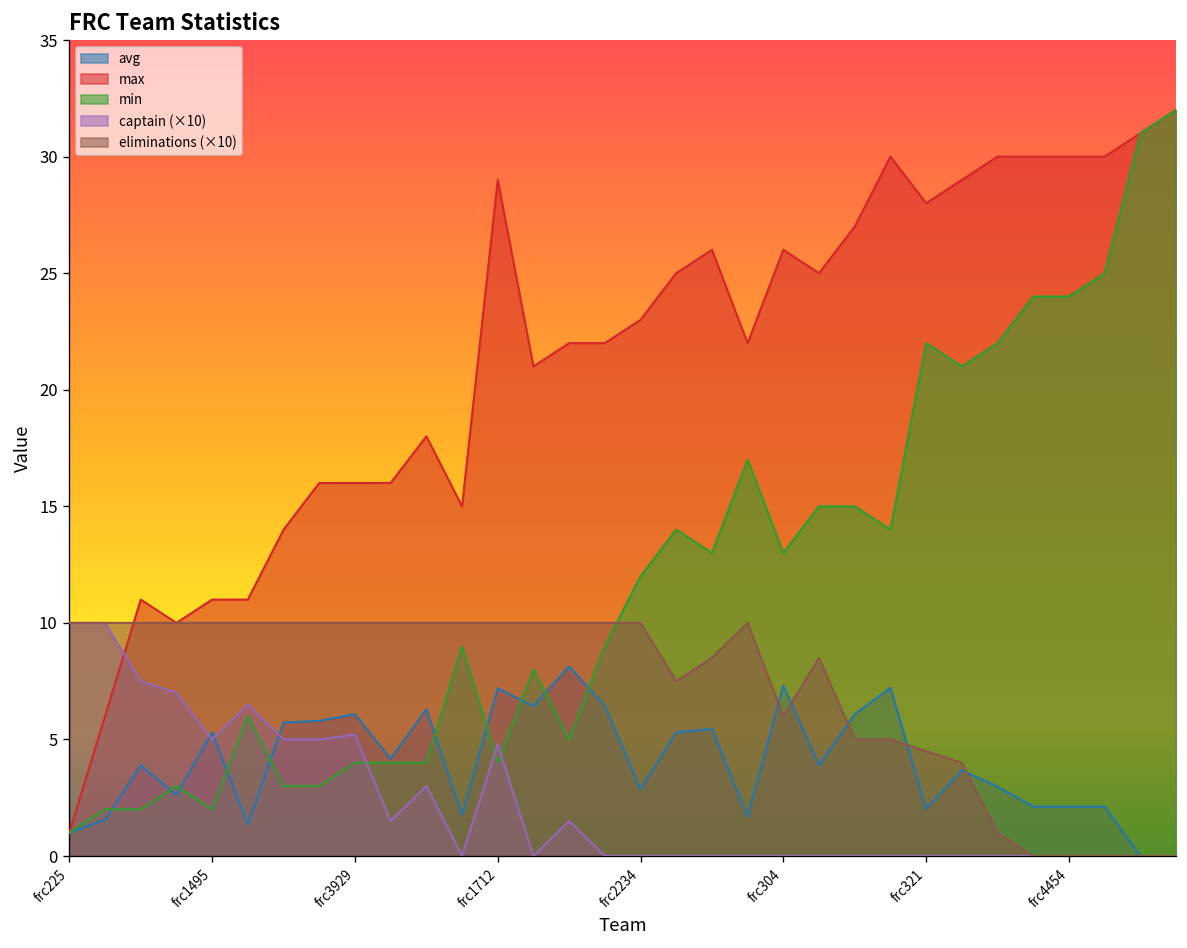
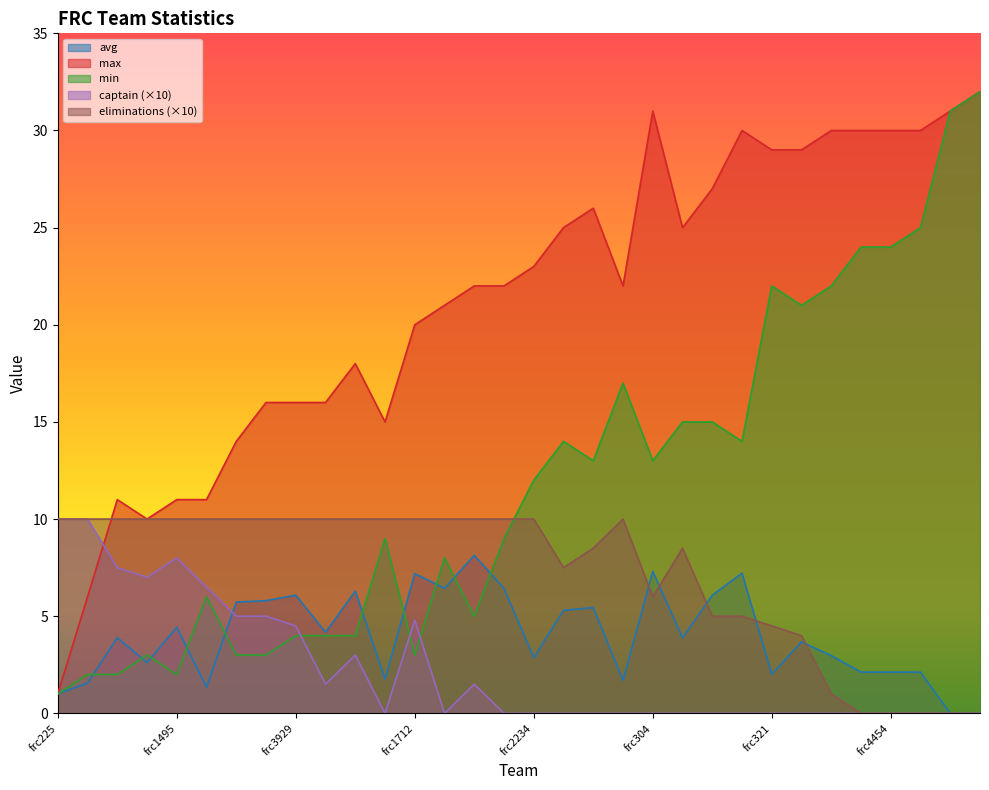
  {
    "avg": {
-     "frc1495": 5.3,
+     "frc1495": 4.4,
      "frc3929": 6.1,
      "frc1712": 7.2,
      "frc2234": 2.9,
      "frc304": 7.3,
      "frc321": 2.0,
      "frc4454": 2.1
    },
    "max": {
      "frc1495": 11,
      "frc3929": 16,
-     "frc1712": 29,
+     "frc1712": 20,
      "frc2234": 23,
-     "frc304": 26,
-     "frc321": 28,
+     "frc304": 31,
+     "frc321": 29,
      "frc4454": 30
    },
    "min": {
      "frc1495": 2,
      "frc3929": 4,
-     "frc1712": 4,
+     "frc1712": 3,
      "frc2234": 12,
      "frc304": 13,
      "frc321": 22,
      "frc4454": 24
    },
    "captain (×10)": {
-     "frc1495": 5.0,
-     "frc3929": 5.2,
+     "frc1495": 8.0,
+     "frc3929": 4.5,
      "frc1712": 4.8,
      "frc2234": 0.0,
      "frc304": 0.0,
      "frc321": 0.0
    },
    "eliminations (×10)": {
      "frc1495": 10.0,
      "frc3929": 10.0,
      "frc1712": 10.0,
      "frc2234": 10.0,
      "frc304": 6.0,
      "frc321": 4.5
    }
  }
